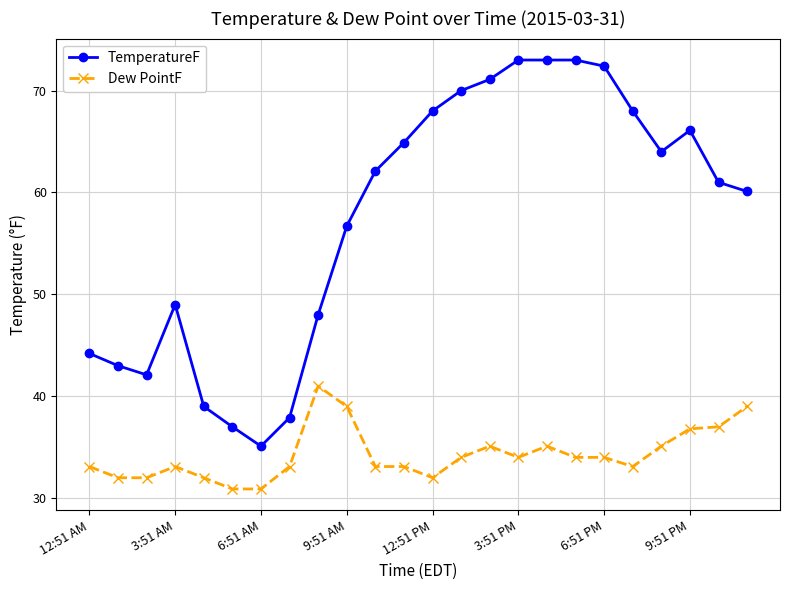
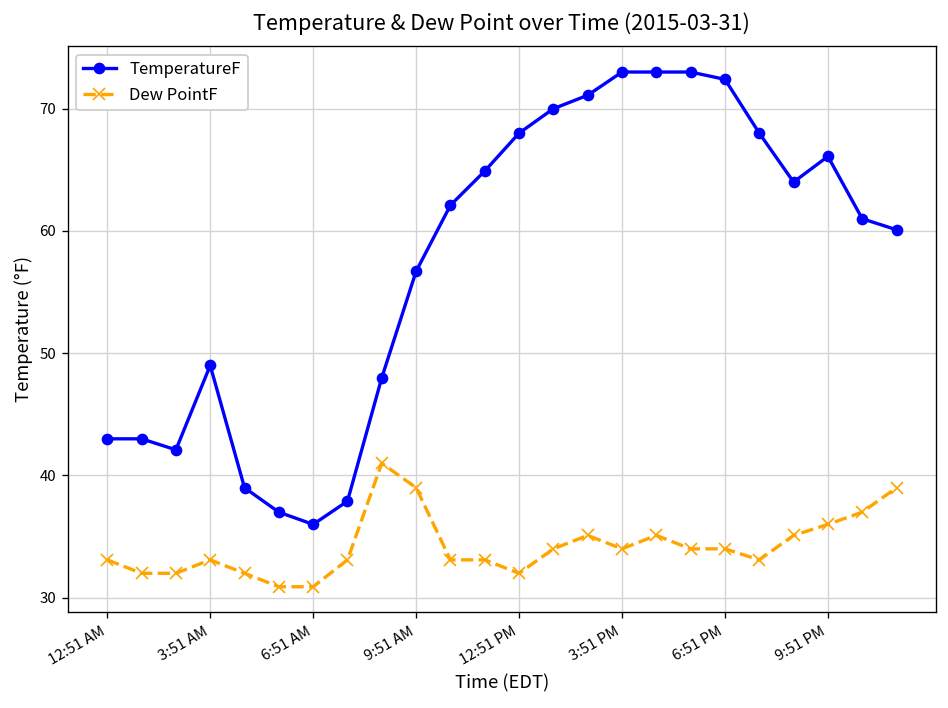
  {
    "TemperatureF": {
-     "12:51 AM": 44.2,
+     "12:51 AM": 43.0,
      "3:51 AM": 49.0,
-     "6:51 AM": 35.1,
+     "6:51 AM": 36.0,
      "9:51 AM": 56.7,
      "12:51 PM": 68.0,
      "3:51 PM": 73.0,
      "6:51 PM": 72.4,
      "9:51 PM": 66.1
    },
    "Dew PointF": {
      "12:51 AM": 33.1,
      "3:51 AM": 33.1,
      "6:51 AM": 30.9,
      "9:51 AM": 39.0,
      "12:51 PM": 32.0,
      "3:51 PM": 34.0,
      "6:51 PM": 34.0,
-     "9:51 PM": 36.8
+     "9:51 PM": 36.0
    }
  }
